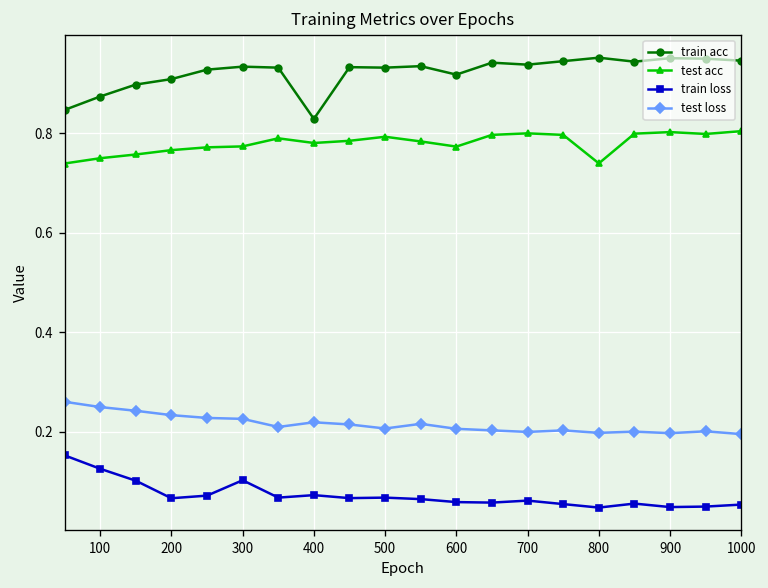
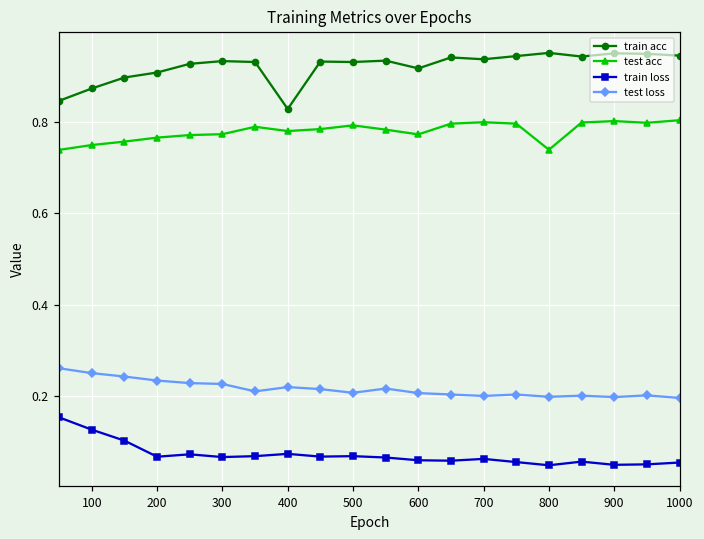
  {
    "train acc": {
      "100": 0.87,
      "200": 0.91,
      "300": 0.93,
      "400": 0.83,
      "500": 0.93,
      "600": 0.92,
      "700": 0.94,
      "800": 0.95,
      "1000": 0.95
    },
    "test acc": {
      "100": 0.75,
      "200": 0.77,
      "300": 0.77,
      "400": 0.78,
      "500": 0.79,
      "600": 0.77,
      "700": 0.80,
      "800": 0.74,
      "900": 0.80,
      "1000": 0.80
    },
    "train loss": {
      "100": 0.13,
      "200": 0.07,
-     "300": 0.10,
+     "300": 0.07,
      "400": 0.07,
      "500": 0.07,
      "600": 0.06,
      "700": 0.06,
      "800": 0.05,
      "900": 0.05,
      "1000": 0.05
    },
    "test loss": {
      "100": 0.25,
      "200": 0.23,
      "300": 0.23,
      "400": 0.22,
      "500": 0.21,
      "600": 0.21,
      "700": 0.20,
      "800": 0.20,
      "900": 0.20,
      "1000": 0.20
    }
  }
